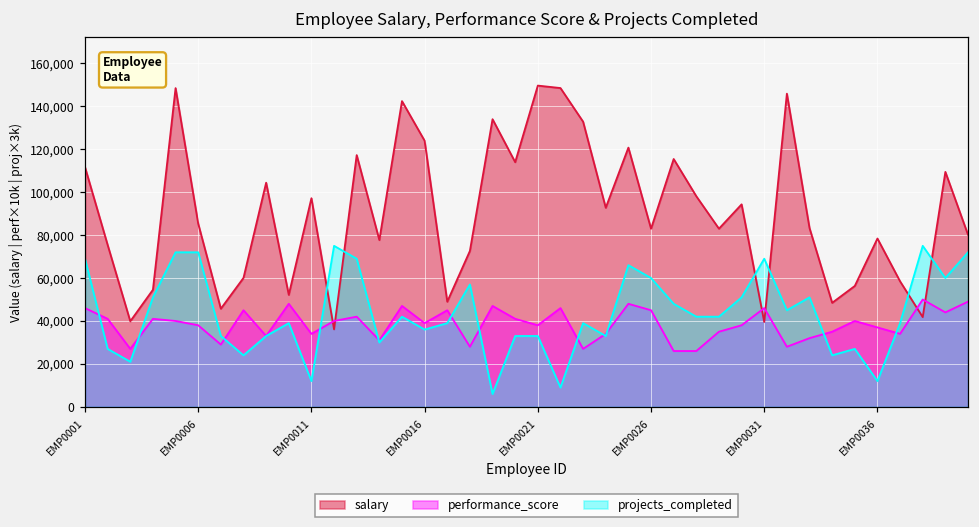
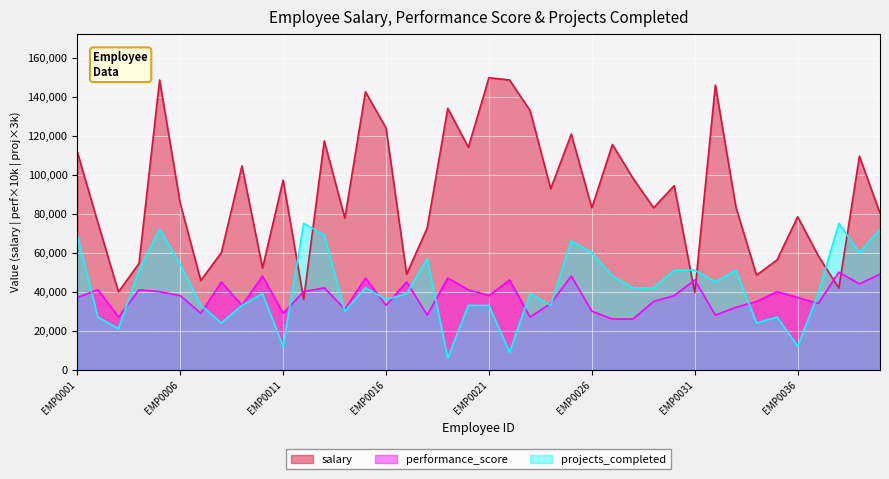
  {
    "salary": {
      "EMP0001": "112,000",
      "EMP0006": "85,000",
      "EMP0011": "97,000",
      "EMP0016": "124,000",
      "EMP0021": "150,000",
      "EMP0026": "83,000",
      "EMP0031": "40,000",
      "EMP0036": "78,000"
    },
    "performance_score": {
-     "EMP0001": "46,000",
+     "EMP0001": "37,000",
      "EMP0006": "38,000",
-     "EMP0011": "34,000",
-     "EMP0016": "39,000",
+     "EMP0011": "29,000",
+     "EMP0016": "33,000",
      "EMP0021": "38,000",
-     "EMP0026": "45,000",
+     "EMP0026": "30,000",
      "EMP0031": "46,000",
      "EMP0036": "37,000"
    },
    "projects_completed": {
      "EMP0001": "69,000",
-     "EMP0006": "72,000",
+     "EMP0006": "54,000",
      "EMP0011": "12,000",
      "EMP0016": "36,000",
      "EMP0021": "33,000",
      "EMP0026": "60,000",
-     "EMP0031": "69,000",
+     "EMP0031": "51,000",
      "EMP0036": "12,000"
    }
  }
